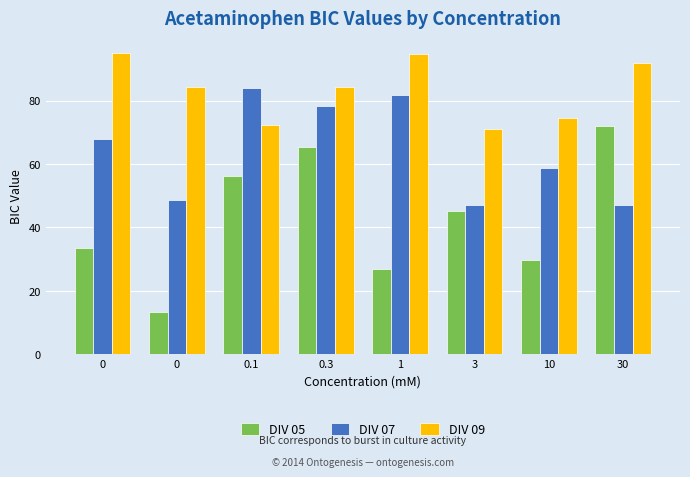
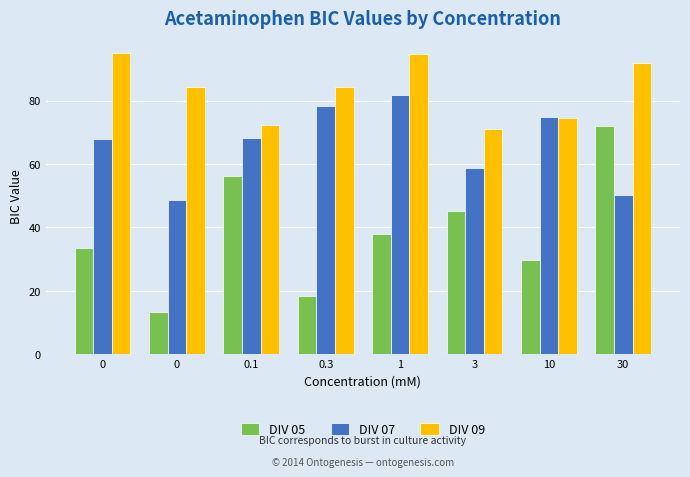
  {
    "DIV 05": {
      "0.1": 56,
-     "0.3": 65,
-     "1": 27,
+     "0.3": 18,
+     "1": 38,
      "3": 45,
      "10": 30,
      "30": 72
    },
    "DIV 07": {
-     "0.1": 84,
+     "0.1": 68,
      "0.3": 78,
      "1": 82,
-     "3": 47,
-     "10": 59,
-     "30": 47
+     "3": 59,
+     "10": 75,
+     "30": 50
    },
    "DIV 09": {
      "0.1": 72,
      "0.3": 84,
      "1": 95,
      "3": 71,
      "10": 74,
      "30": 92
    }
  }
